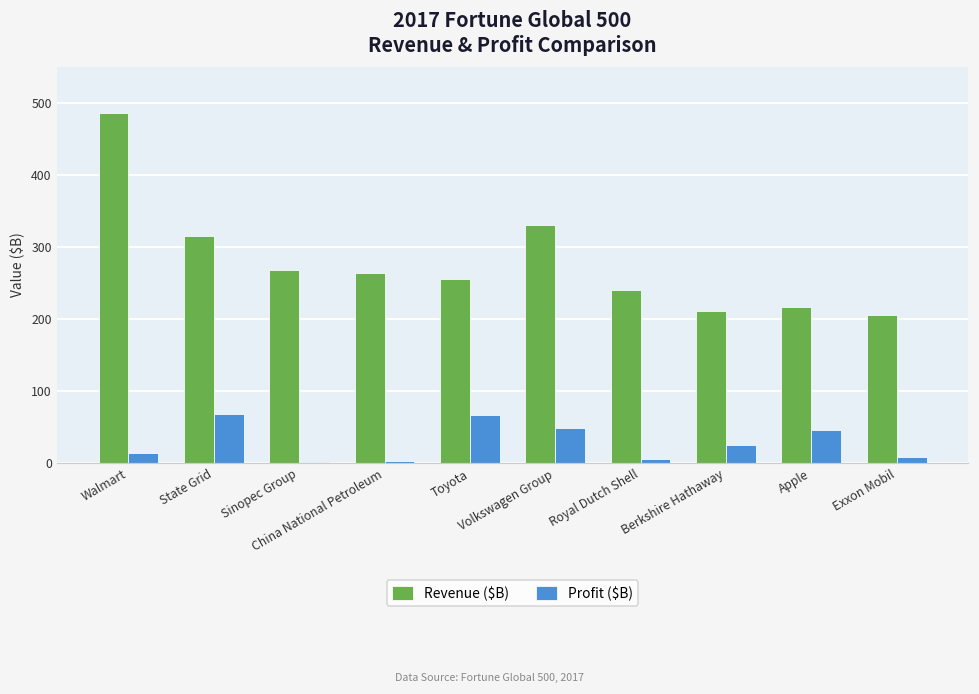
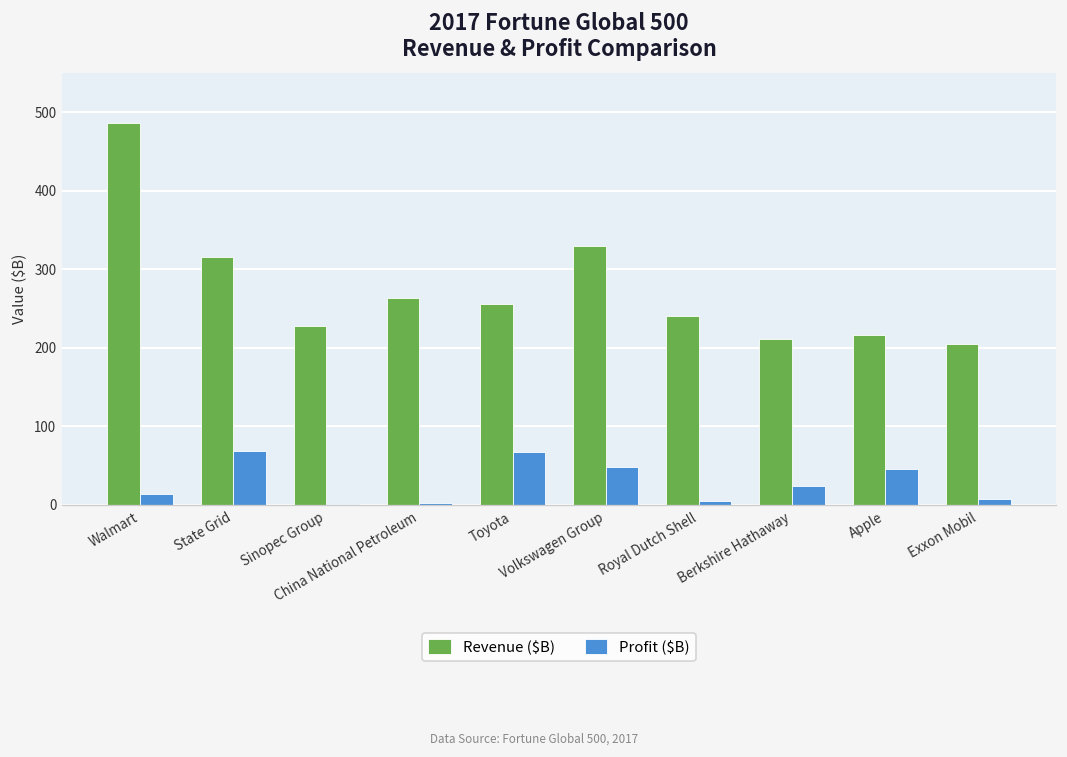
  {
    "Revenue ($B)": {
      "Walmart": 490,
      "State Grid": 320,
-     "Sinopec Group": 270,
+     "Sinopec Group": 230,
      "China National Petroleum": 260,
      "Toyota": 260,
      "Volkswagen Group": 330,
      "Royal Dutch Shell": 240,
      "Berkshire Hathaway": 210,
      "Apple": 220,
      "Exxon Mobil": 210
    },
    "Profit ($B)": {
      "Walmart": 10,
      "State Grid": 70,
      "Toyota": 70,
      "Volkswagen Group": 50,
      "Royal Dutch Shell": 0,
      "Berkshire Hathaway": 20,
      "Apple": 50,
      "Exxon Mobil": 10
    }
  }
